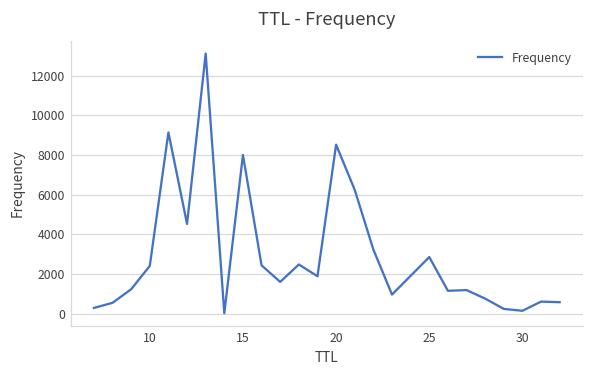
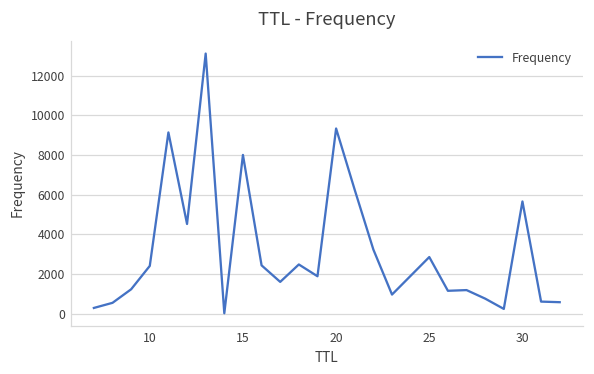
  {
    "10": 2400,
    "15": 8000,
-   "20": 8500,
+   "20": 9300,
    "25": 2900,
-   "30": 100
+   "30": 5700
  }
